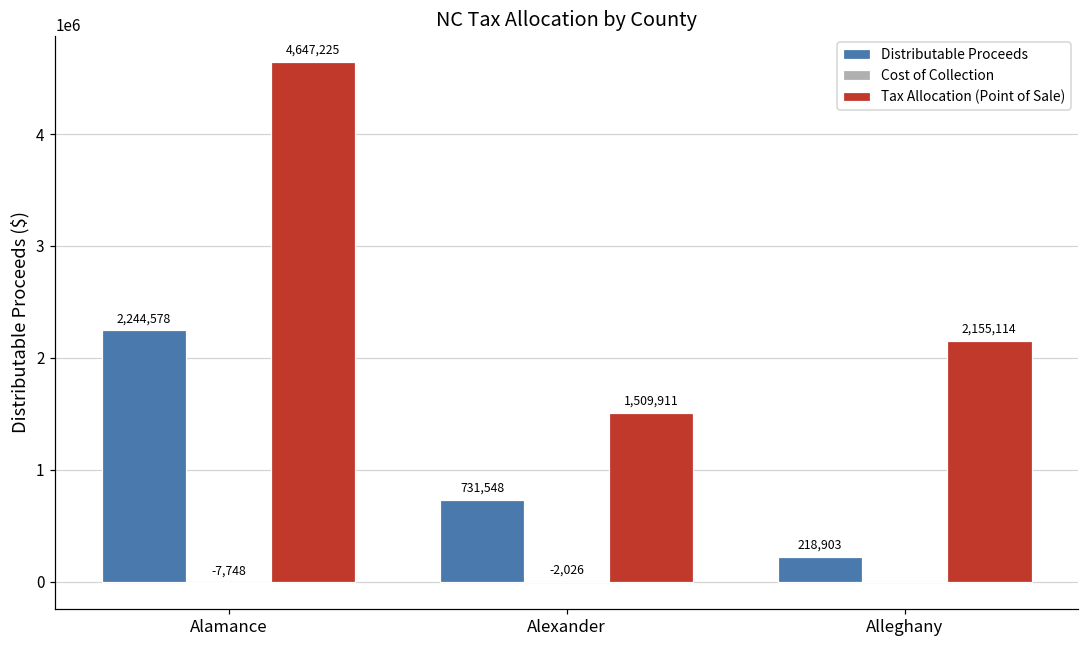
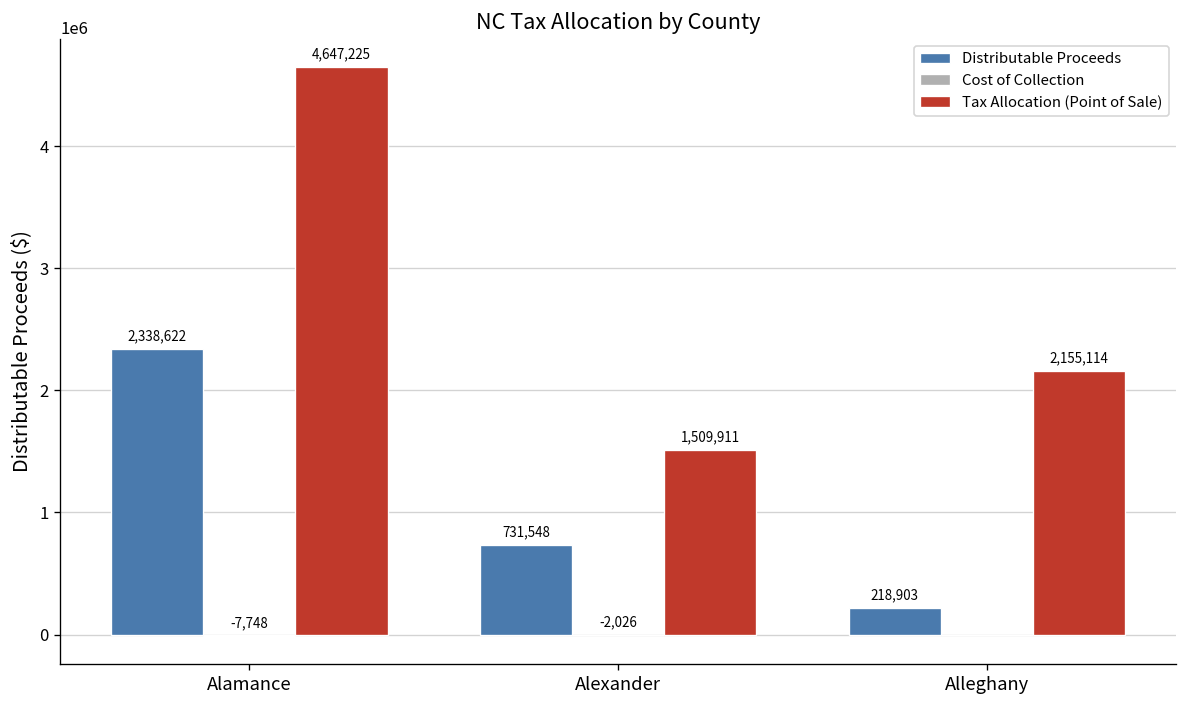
  {
    "Distributable Proceeds": {
-     "Alamance": "2,244,578",
+     "Alamance": "2,338,622",
      "Alexander": "731,548",
      "Alleghany": "218,903"
    },
    "Cost of Collection": {
      "Alamance": "-7,748",
      "Alexander": "-2,026"
    },
    "Tax Allocation (Point of Sale)": {
      "Alamance": "4,647,225",
      "Alexander": "1,509,911",
      "Alleghany": "2,155,114"
    }
  }
